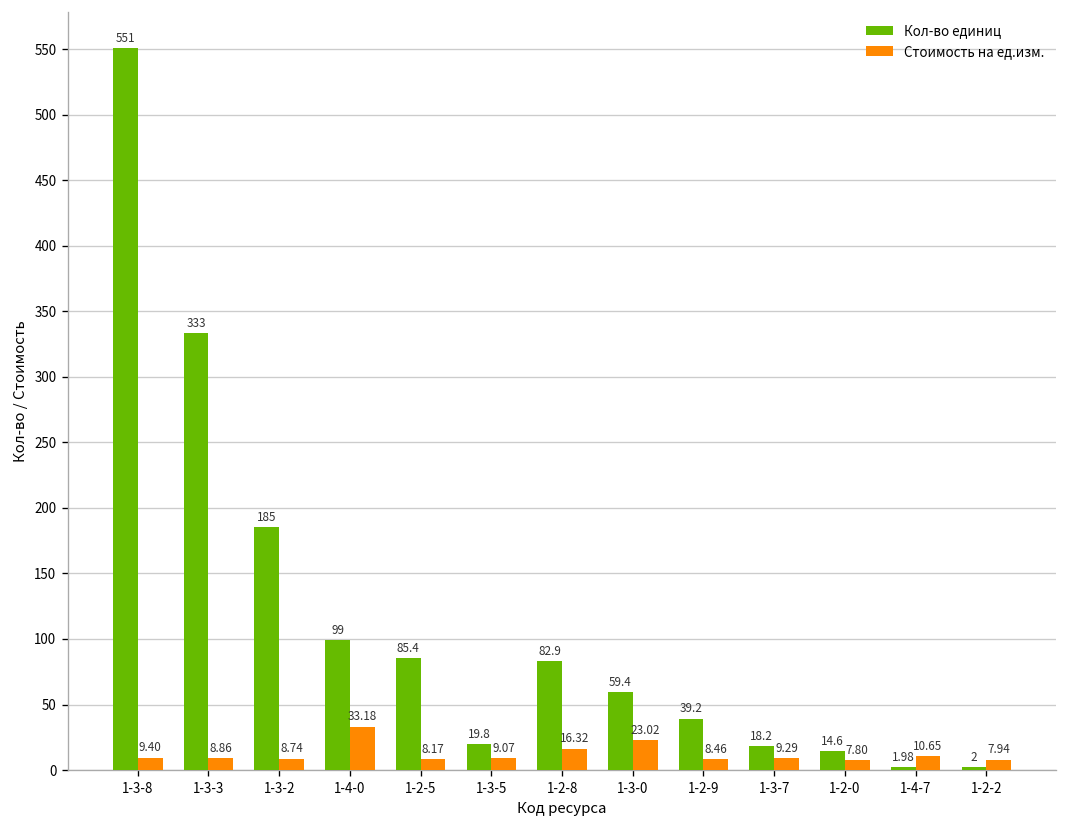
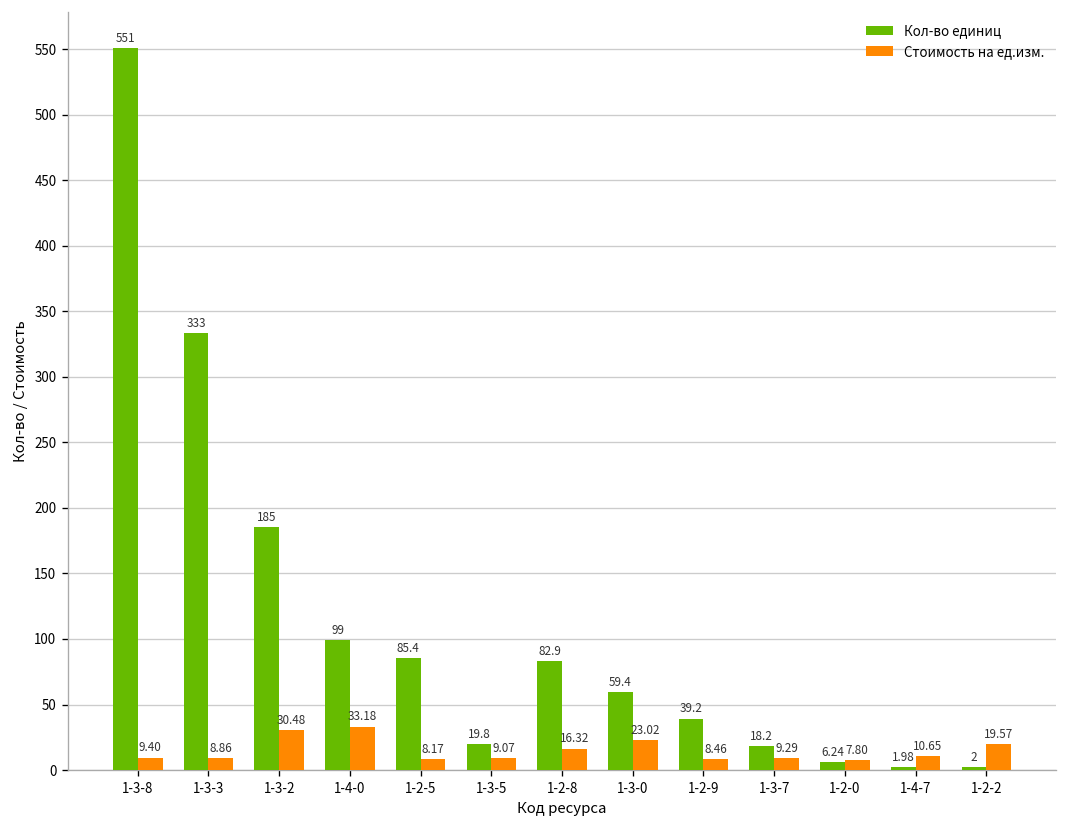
  {
    "Кол-во единиц": {
      "1-3-8": 551,
      "1-3-3": 333,
      "1-3-2": 185,
      "1-4-0": 99,
      "1-2-5": 85.4,
      "1-3-5": 19.8,
      "1-2-8": 82.9,
      "1-3-0": 59.4,
      "1-2-9": 39.2,
      "1-3-7": 18.2,
-     "1-2-0": 14.6,
+     "1-2-0": 6.24,
      "1-4-7": 1.98,
      "1-2-2": 2
    },
    "Стоимость на ед.изм.": {
      "1-3-8": 9.40,
      "1-3-3": 8.86,
-     "1-3-2": 8.74,
+     "1-3-2": 30.48,
      "1-4-0": 33.18,
      "1-2-5": 8.17,
      "1-3-5": 9.07,
      "1-2-8": 16.32,
      "1-3-0": 23.02,
      "1-2-9": 8.46,
      "1-3-7": 9.29,
      "1-2-0": 7.80,
      "1-4-7": 10.65,
-     "1-2-2": 7.94
+     "1-2-2": 19.57
    }
  }
